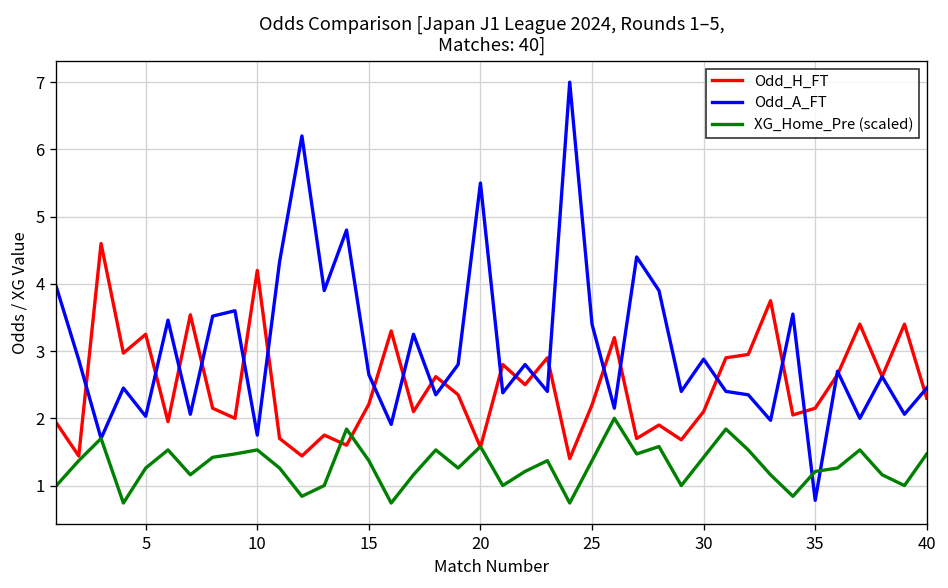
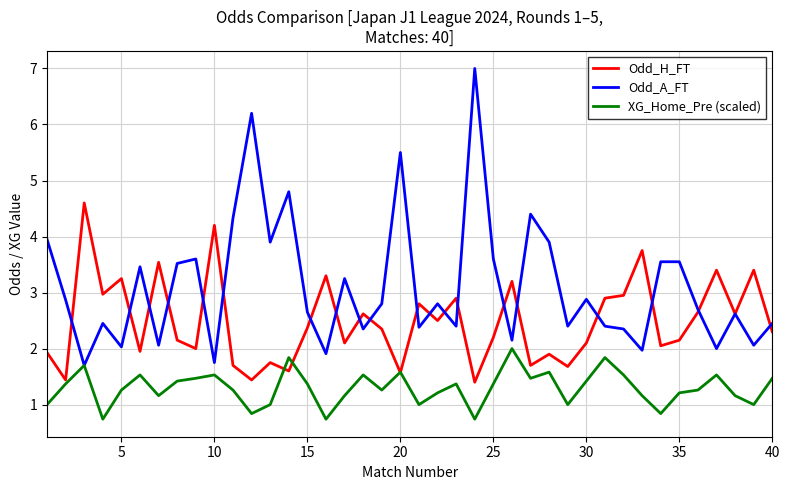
  {
    "Odd_H_FT": {
      "5": 3.3,
      "10": 4.2,
-     "15": 2.2,
+     "15": 2.4,
      "25": 2.2,
      "30": 2.1,
      "35": 2.2,
      "40": 2.3
    },
    "Odd_A_FT": {
      "5": 2.0,
      "10": 1.8,
      "15": 2.7,
      "20": 5.5,
-     "25": 3.4,
+     "25": 3.6,
      "30": 2.9,
-     "35": 0.8,
+     "35": 3.6,
      "40": 2.5
    },
    "XG_Home_Pre (scaled)": {
      "5": 1.3,
      "10": 1.5,
      "15": 1.4,
      "25": 1.4,
      "30": 1.4,
      "35": 1.2,
      "40": 1.5
    }
  }
